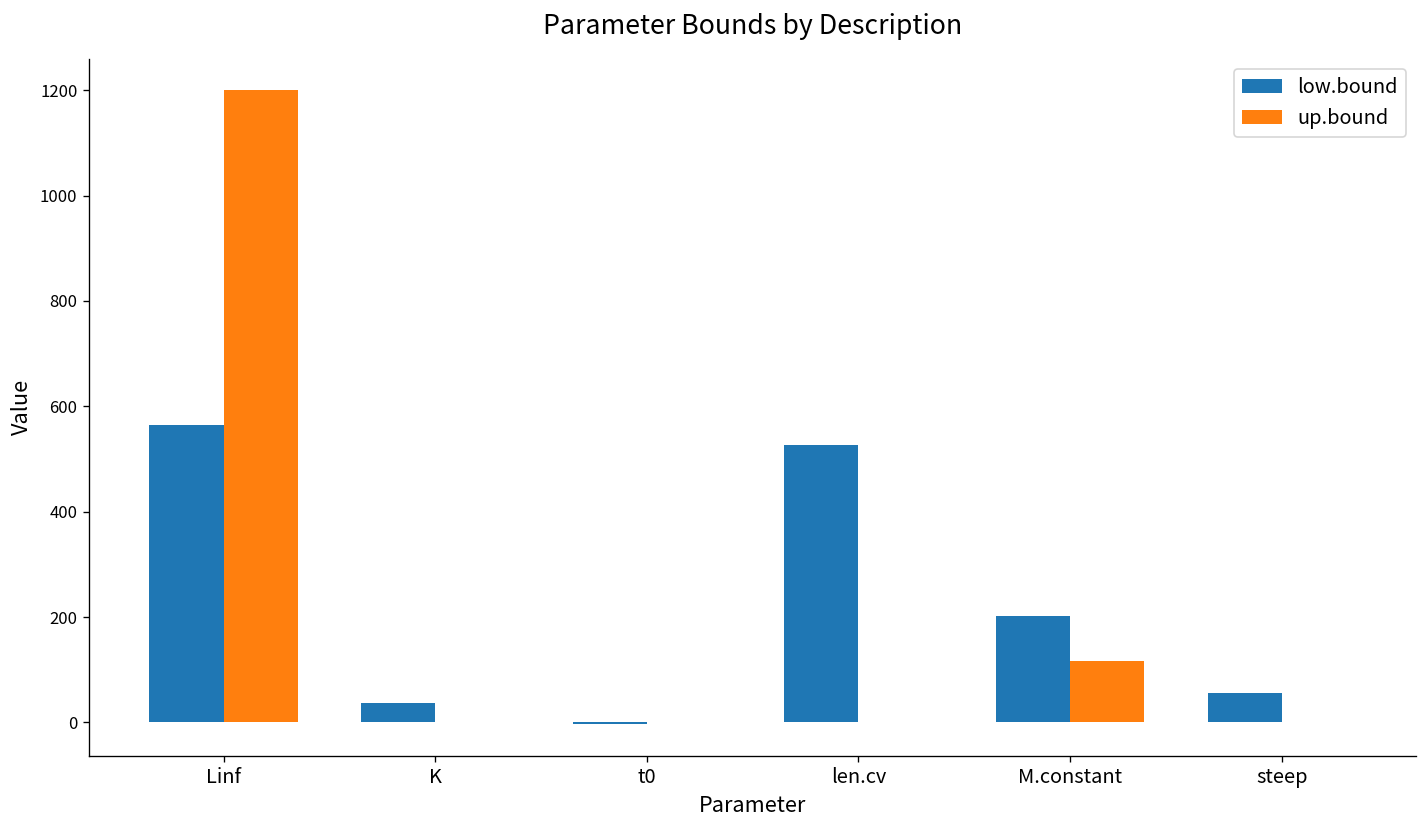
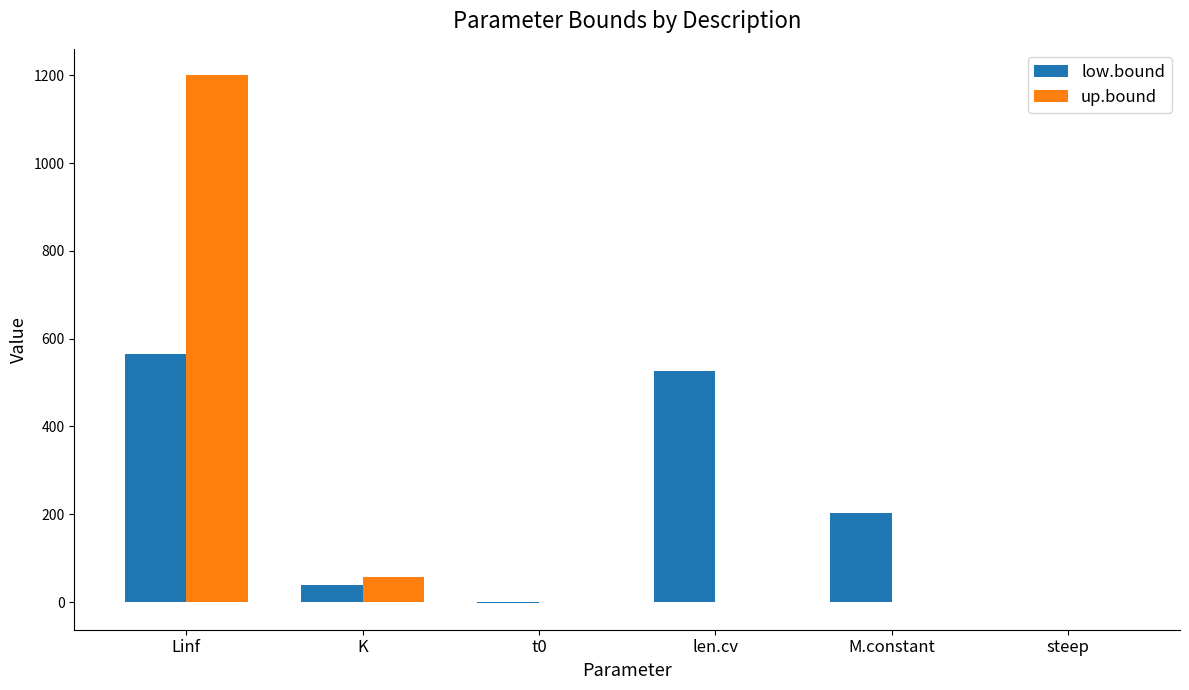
  {
    "low.bound": {
      "Linf": 560,
      "K": 40,
      "len.cv": 530,
      "M.constant": 200,
-     "steep": 60
+     "steep": 0
    },
    "up.bound": {
      "Linf": 1200,
-     "K": 0,
-     "M.constant": 120
+     "K": 60,
+     "M.constant": 0
    }
  }
